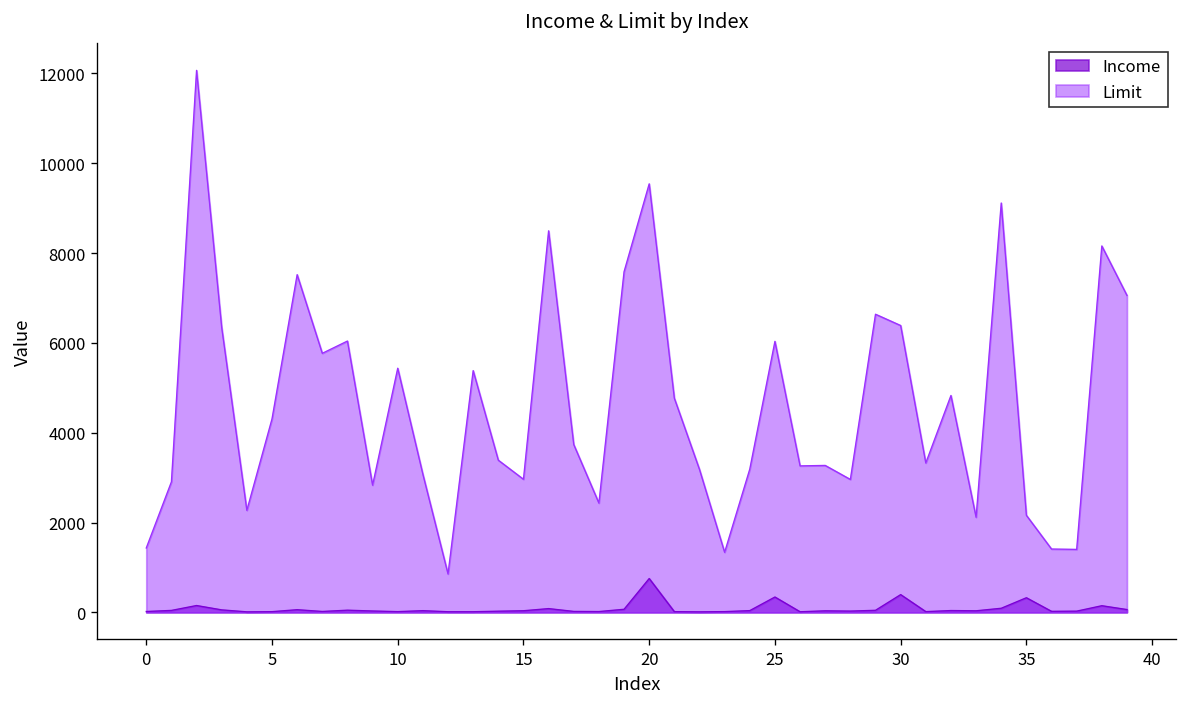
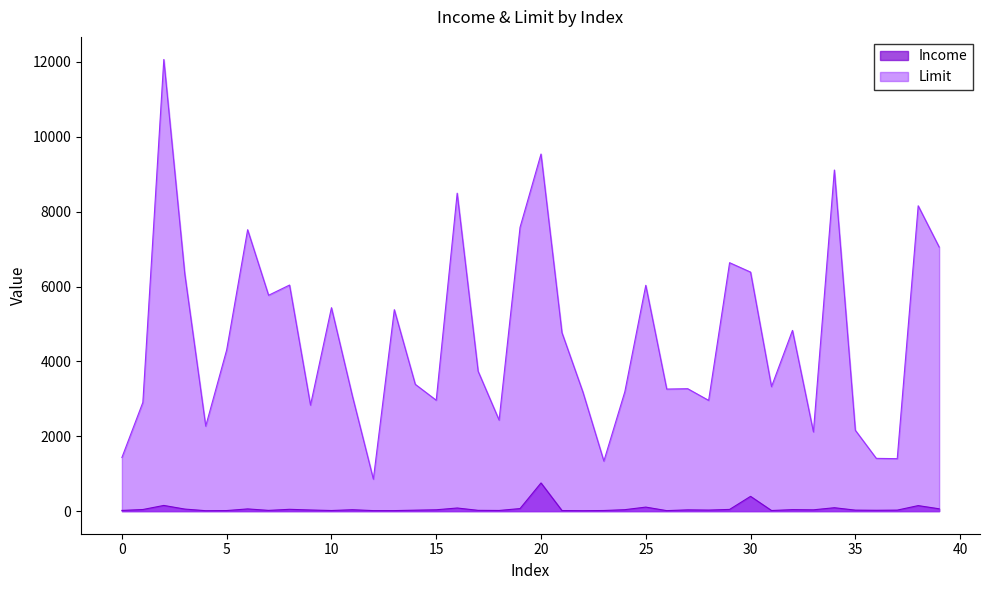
  {
    "Income": {
      "0": 0,
      "5": 0,
      "10": 0,
      "15": 0,
      "20": 800,
-     "25": 300,
+     "25": 100,
      "30": 400,
-     "35": 300
+     "35": 0
    },
    "Limit": {
      "0": 1400,
      "5": 4300,
      "10": 5400,
      "15": 3000,
      "20": 9500,
      "25": 6000,
      "30": 6400,
      "35": 2200
    }
  }
